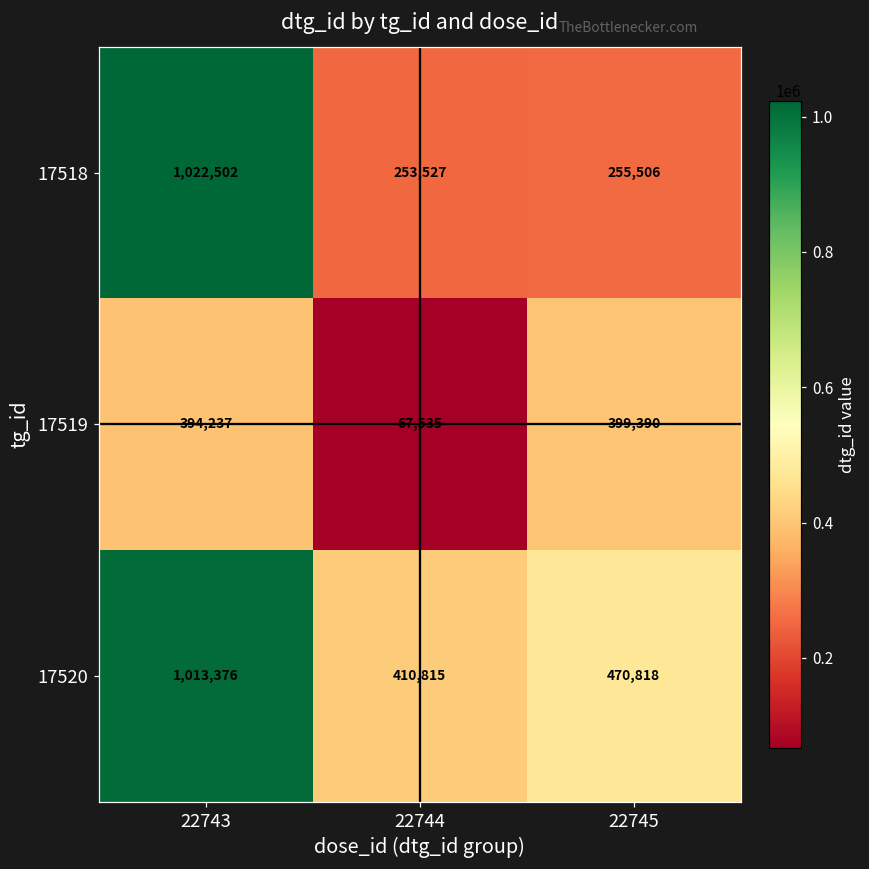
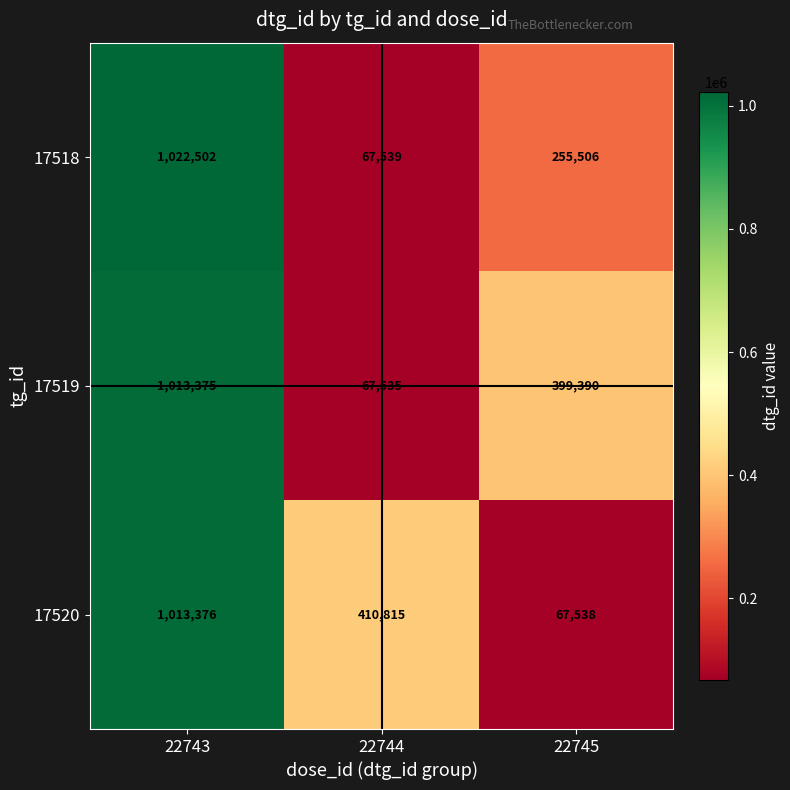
  {
    "17518": {
      "22743": "1,022,502",
-     "22744": "253,527",
+     "22744": "67,539",
      "22745": "255,506"
    },
    "17519": {
-     "22743": "394,237",
+     "22743": "1,013,375",
      "22744": "67,535",
      "22745": "399,390"
    },
    "17520": {
      "22743": "1,013,376",
      "22744": "410,815",
-     "22745": "470,818"
+     "22745": "67,538"
    }
  }
